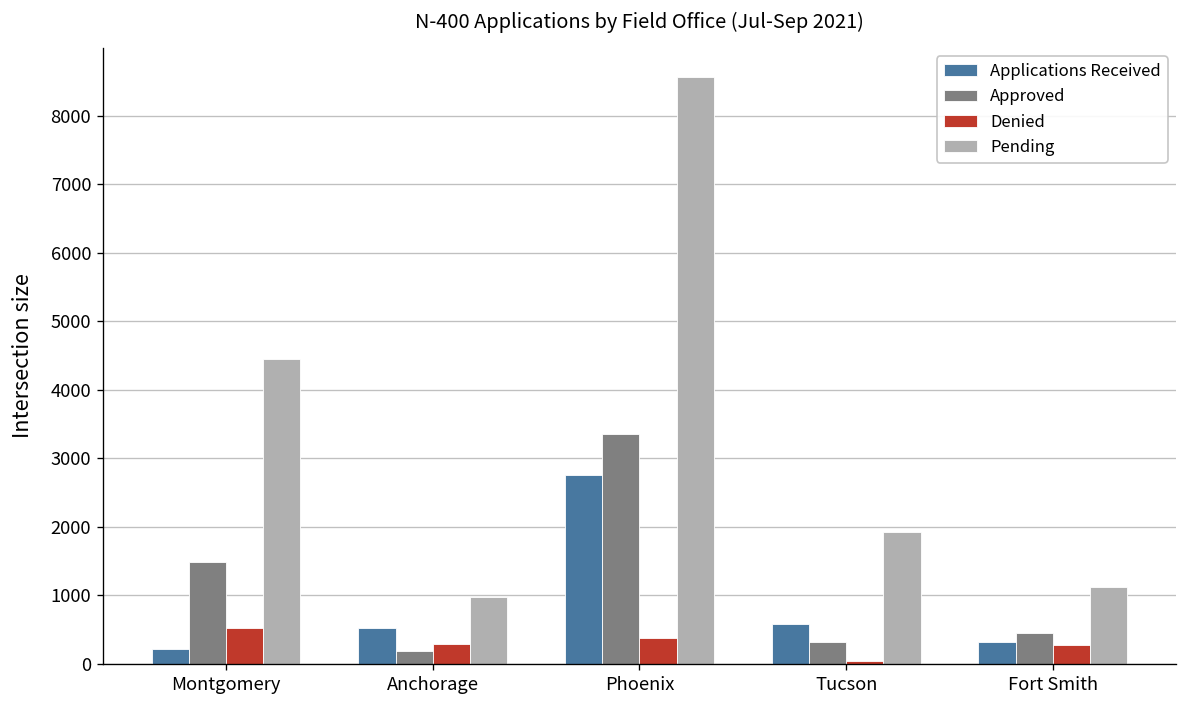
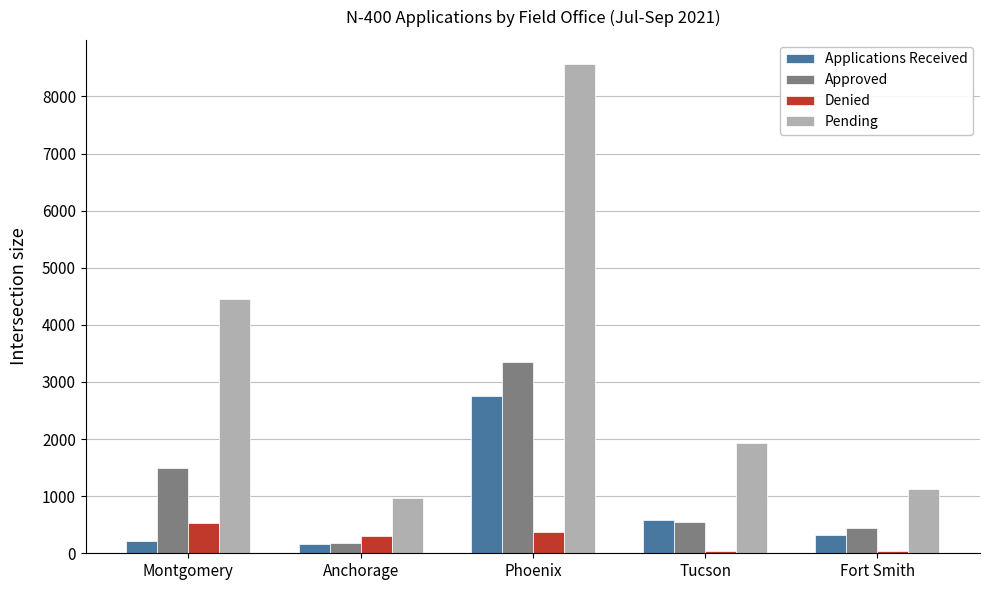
  {
    "Applications Received": {
      "Montgomery": 200,
-     "Anchorage": 500,
+     "Anchorage": 200,
      "Phoenix": 2800,
      "Tucson": 600,
      "Fort Smith": 300
    },
    "Approved": {
      "Montgomery": 1500,
      "Anchorage": 200,
      "Phoenix": 3300,
-     "Tucson": 300,
+     "Tucson": 600,
      "Fort Smith": 500
    },
    "Denied": {
      "Montgomery": 500,
      "Anchorage": 300,
      "Phoenix": 400,
      "Tucson": 0,
-     "Fort Smith": 300
+     "Fort Smith": 0
    },
    "Pending": {
      "Montgomery": 4500,
      "Anchorage": 1000,
      "Phoenix": 8600,
      "Tucson": 1900,
      "Fort Smith": 1100
    }
  }
